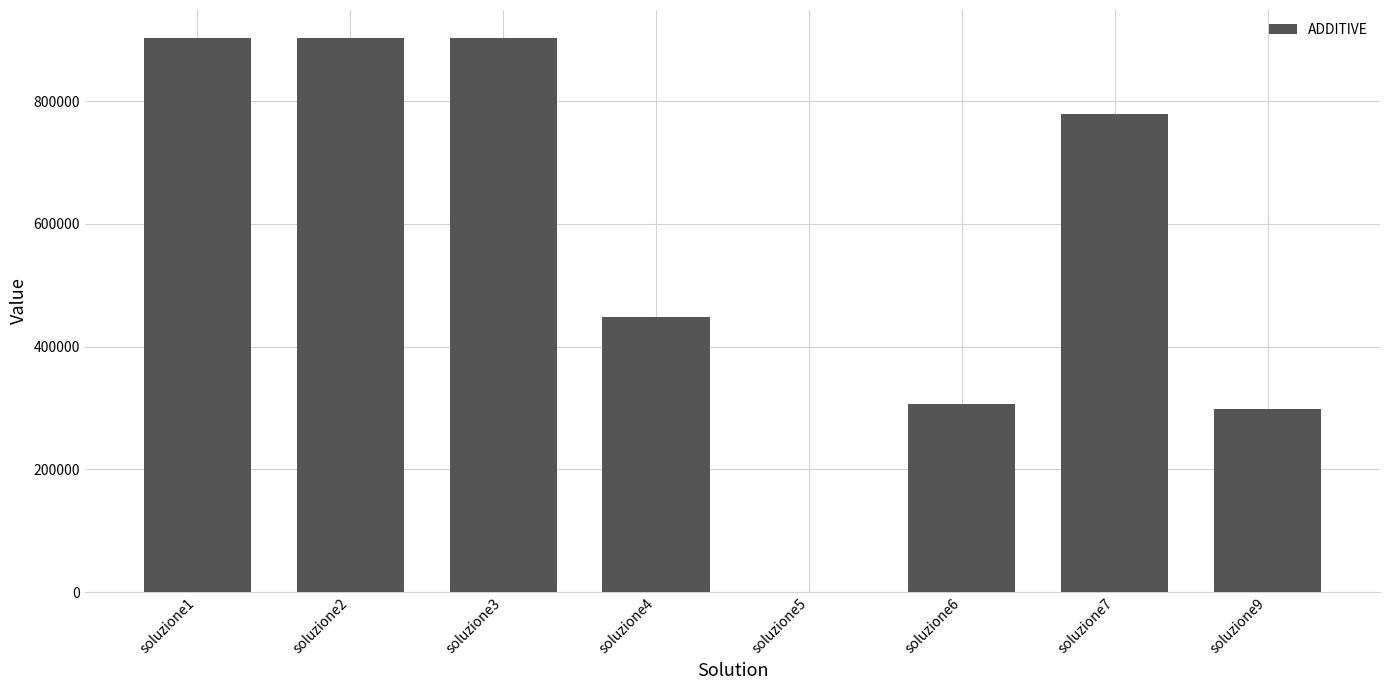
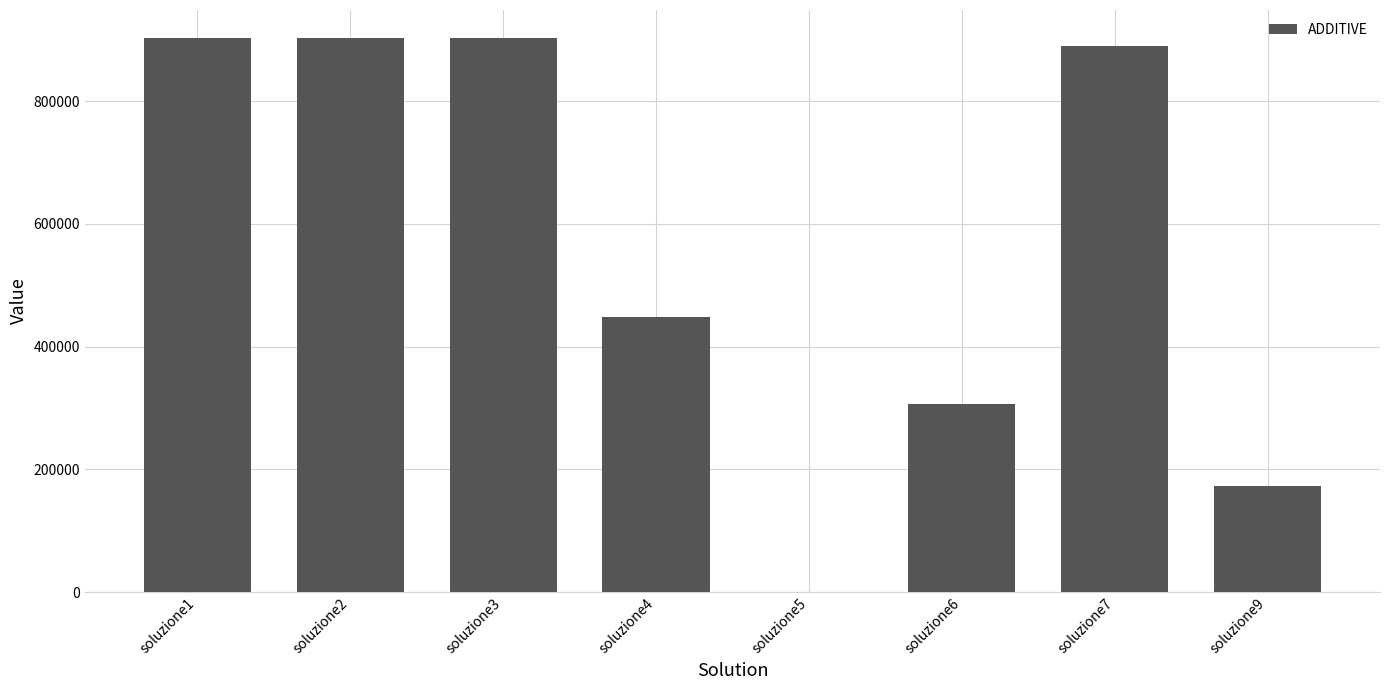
  {
    "soluzione1": 900000,
    "soluzione2": 900000,
    "soluzione3": 900000,
    "soluzione4": 450000,
    "soluzione5": 0,
    "soluzione6": 310000,
-   "soluzione7": 780000,
-   "soluzione9": 300000
+   "soluzione7": 890000,
+   "soluzione9": 170000
  }
